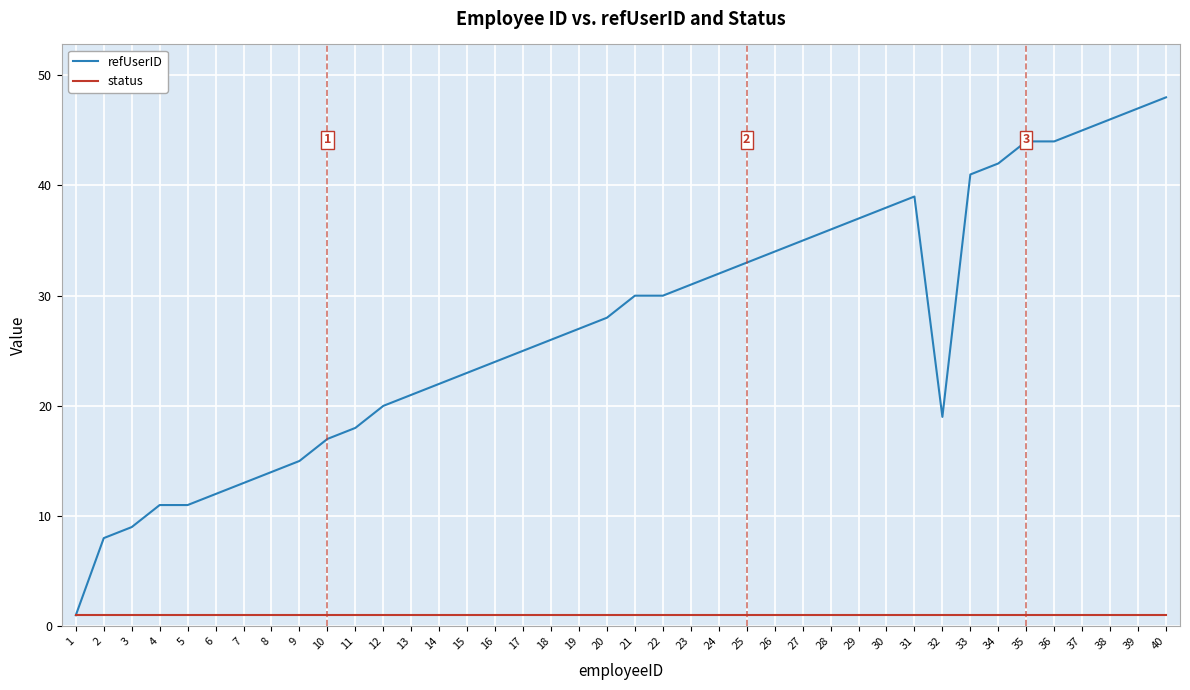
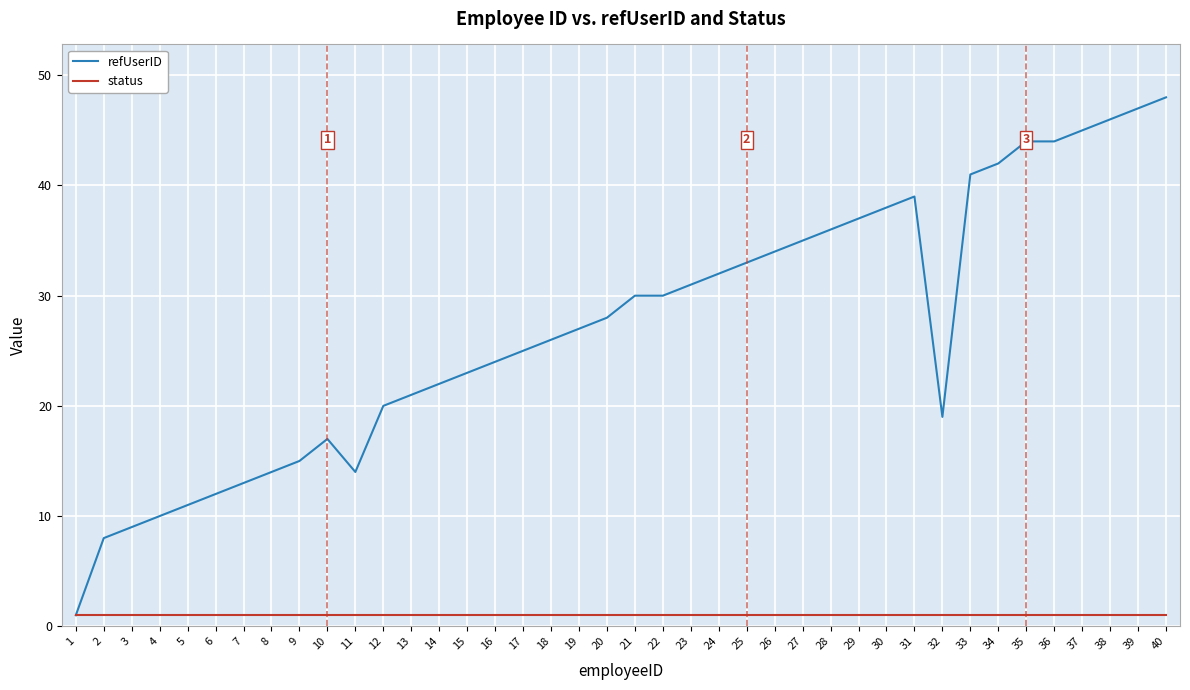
  {
    "refUserID": {
      "2": 8,
      "3": 9,
-     "4": 11,
+     "4": 10,
      "5": 11,
      "6": 12,
      "7": 13,
      "8": 14,
      "9": 15,
      "10": 17,
-     "11": 18,
+     "11": 14,
      "12": 20,
      "13": 21,
      "14": 22,
      "15": 23,
      "16": 24,
      "17": 25,
      "18": 26,
      "19": 27,
      "20": 28,
      "21": 30,
      "22": 30,
      "23": 31,
      "24": 32,
      "25": 33,
      "26": 34,
      "27": 35,
      "28": 36,
      "29": 37,
      "30": 38,
      "31": 39,
      "32": 19,
      "33": 41,
      "34": 42,
      "36": 44,
      "37": 45,
      "38": 46,
      "39": 47,
      "40": 48
    },
    "status": {
      "2": 1,
      "3": 1,
      "4": 1,
      "5": 1,
      "6": 1,
      "7": 1,
      "8": 1,
      "9": 1,
      "10": 1,
      "11": 1,
      "12": 1,
      "13": 1,
      "14": 1,
      "15": 1,
      "16": 1,
      "17": 1,
      "18": 1,
      "19": 1,
      "20": 1,
      "21": 1,
      "22": 1,
      "23": 1,
      "24": 1,
      "25": 1,
      "26": 1,
      "27": 1,
      "28": 1,
      "29": 1,
      "30": 1,
      "31": 1,
      "32": 1,
      "33": 1,
      "34": 1,
      "35": 1,
      "36": 1,
      "37": 1,
      "38": 1,
      "39": 1,
      "40": 1
    }
  }
